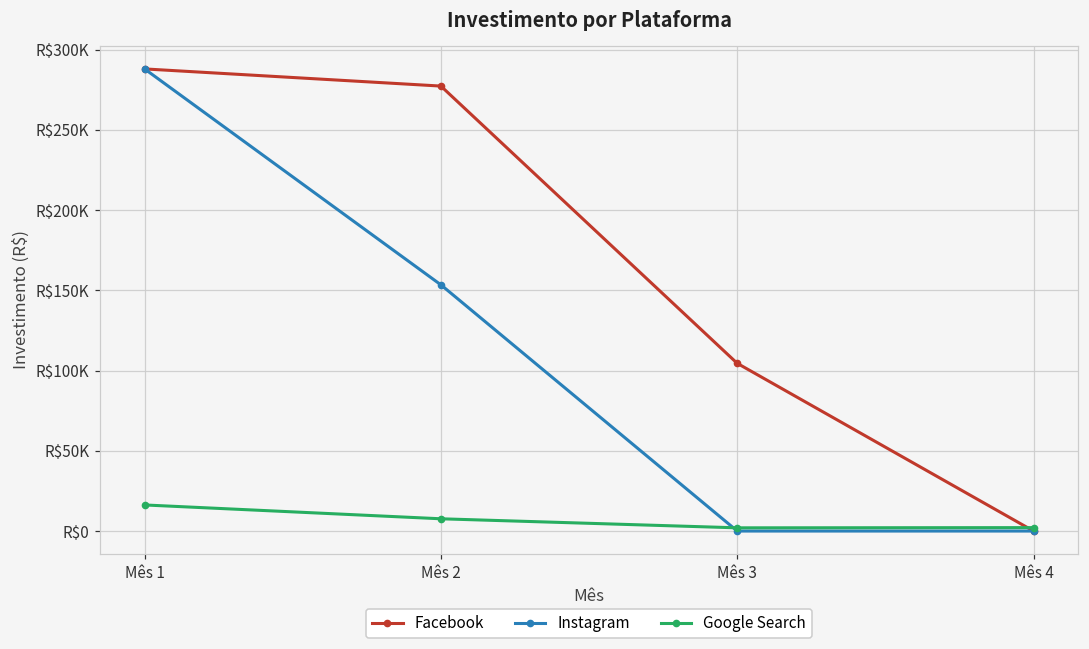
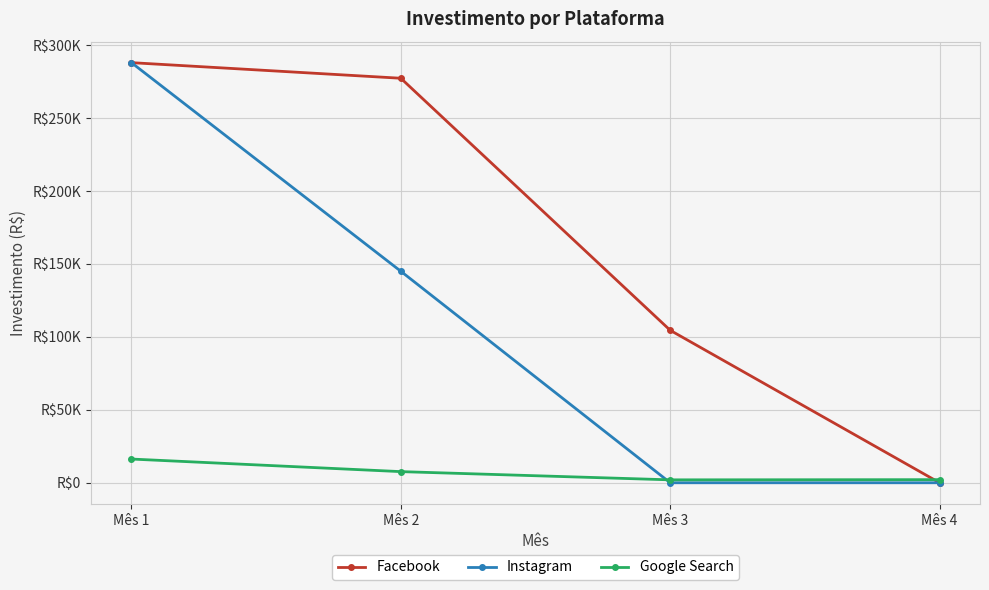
  {
    "Facebook": {
      "Mês 2": "R$277000",
      "Mês 3": "R$105000"
    },
    "Instagram": {
-     "Mês 2": "R$153000",
+     "Mês 2": "R$145000",
      "Mês 3": "R$0"
    },
    "Google Search": {
      "Mês 1": "R$16000",
      "Mês 2": "R$8000",
      "Mês 3": "R$2000",
      "Mês 4": "R$2000"
    }
  }
